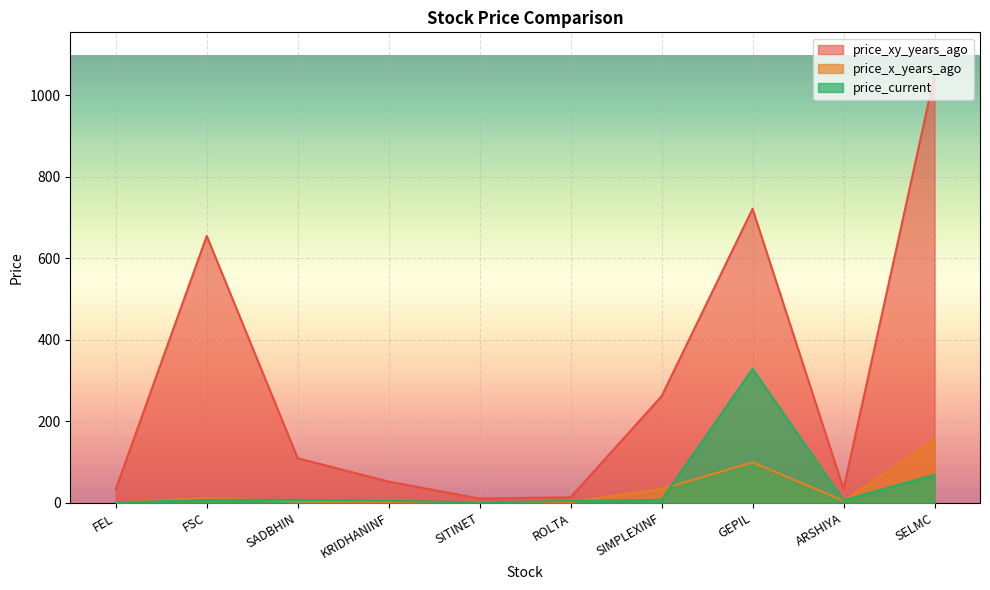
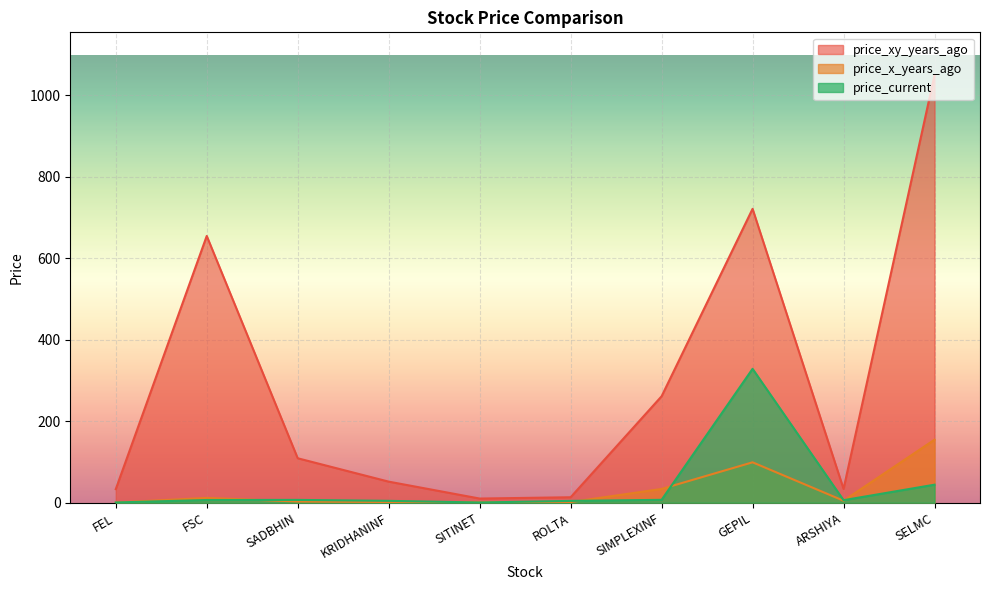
  {
    "price_current": {
      "SIMPLEXINF": 10,
      "GEPIL": 330,
-     "SELMC": 70
+     "SELMC": 40
    }
  }
